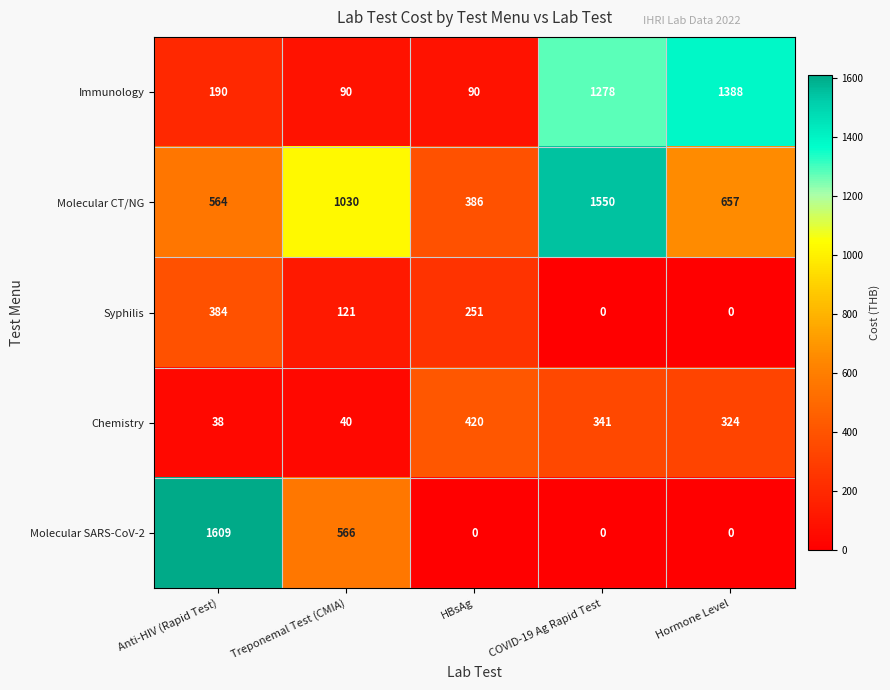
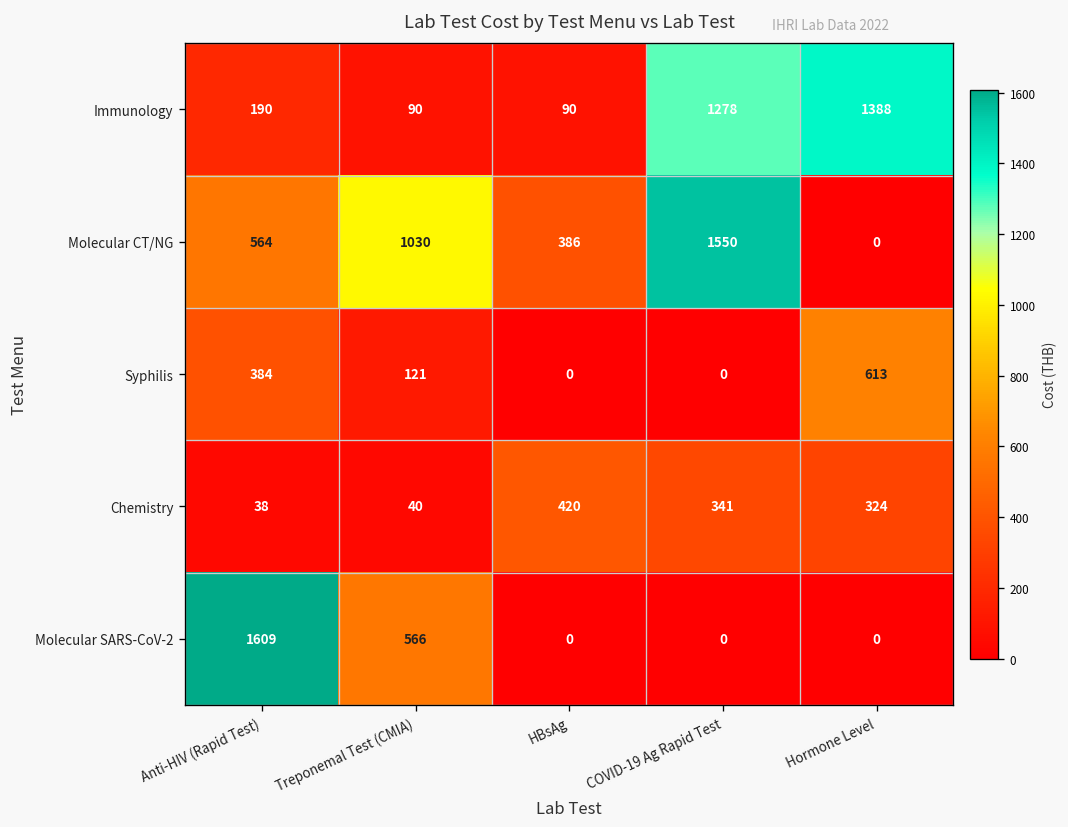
  {
    "Immunology": {
      "Anti-HIV (Rapid Test)": 190,
      "Treponemal Test (CMIA)": 90,
      "HBsAg": 90,
      "COVID-19 Ag Rapid Test": 1278,
      "Hormone Level": 1388
    },
    "Molecular CT/NG": {
      "Anti-HIV (Rapid Test)": 564,
      "Treponemal Test (CMIA)": 1030,
      "HBsAg": 386,
      "COVID-19 Ag Rapid Test": 1550,
-     "Hormone Level": 657
+     "Hormone Level": 0
    },
    "Syphilis": {
      "Anti-HIV (Rapid Test)": 384,
      "Treponemal Test (CMIA)": 121,
-     "HBsAg": 251,
+     "HBsAg": 0,
      "COVID-19 Ag Rapid Test": 0,
-     "Hormone Level": 0
+     "Hormone Level": 613
    },
    "Chemistry": {
      "Anti-HIV (Rapid Test)": 38,
      "Treponemal Test (CMIA)": 40,
      "HBsAg": 420,
      "COVID-19 Ag Rapid Test": 341,
      "Hormone Level": 324
    },
    "Molecular SARS-CoV-2": {
      "Anti-HIV (Rapid Test)": 1609,
      "Treponemal Test (CMIA)": 566,
      "HBsAg": 0,
      "COVID-19 Ag Rapid Test": 0,
      "Hormone Level": 0
    }
  }
